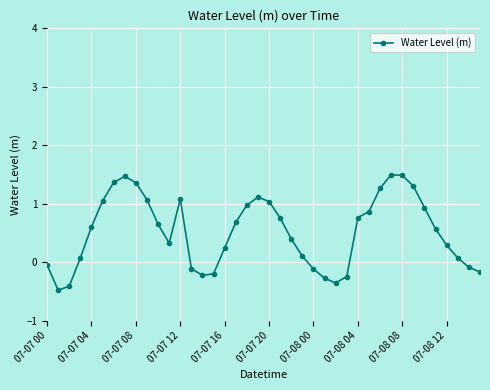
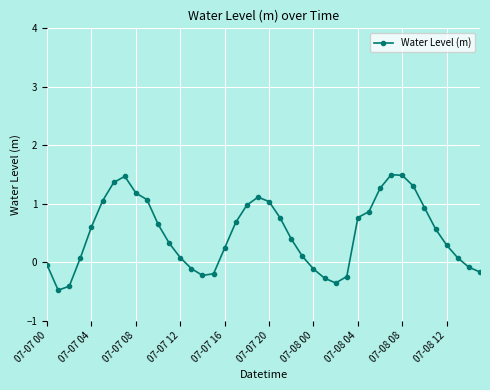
  {
    "07-07 00": 0.0,
    "07-07 04": 0.6,
-   "07-07 08": 1.4,
-   "07-07 12": 1.1,
+   "07-07 08": 1.2,
+   "07-07 12": 0.1,
    "07-07 16": 0.2,
    "07-07 20": 1.0,
    "07-08 00": -0.1,
    "07-08 04": 0.8,
    "07-08 08": 1.5,
    "07-08 12": 0.3
  }
